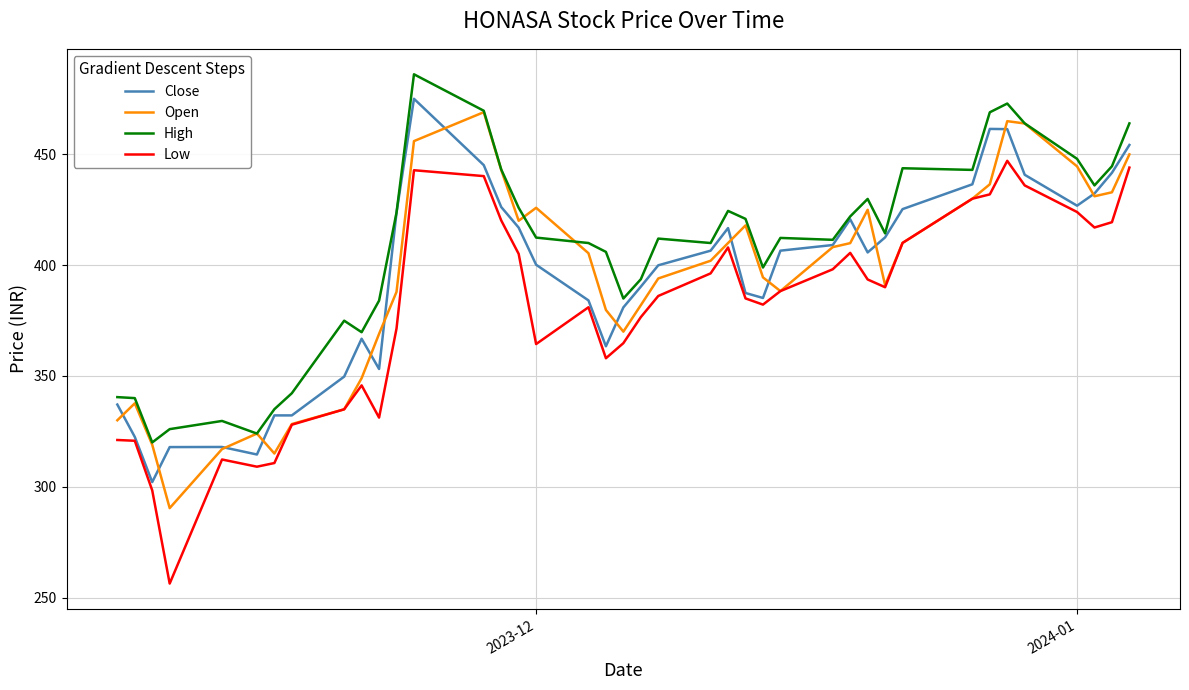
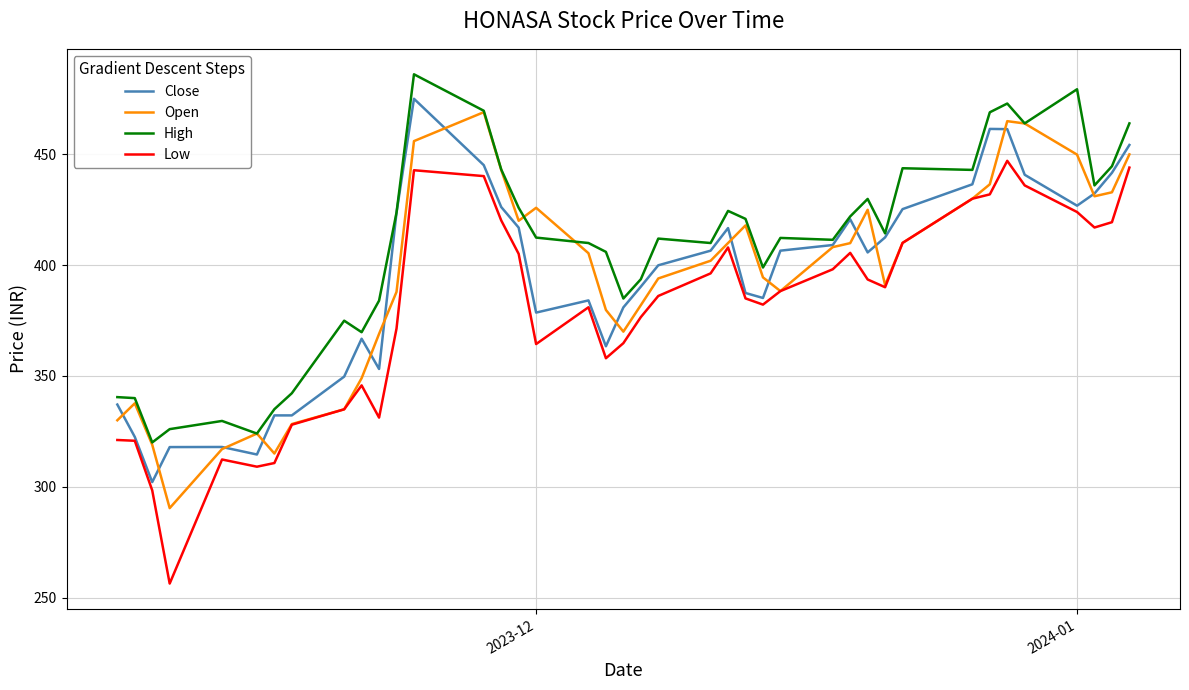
  {
    "Close": {
-     "2023-12": 400,
+     "2023-12": 379,
      "2024-01": 427
    },
    "Open": {
      "2023-12": 426,
-     "2024-01": 445
+     "2024-01": 450
    },
    "High": {
      "2023-12": 412,
-     "2024-01": 448
+     "2024-01": 479
    },
    "Low": {
      "2023-12": 364,
      "2024-01": 424
    }
  }
